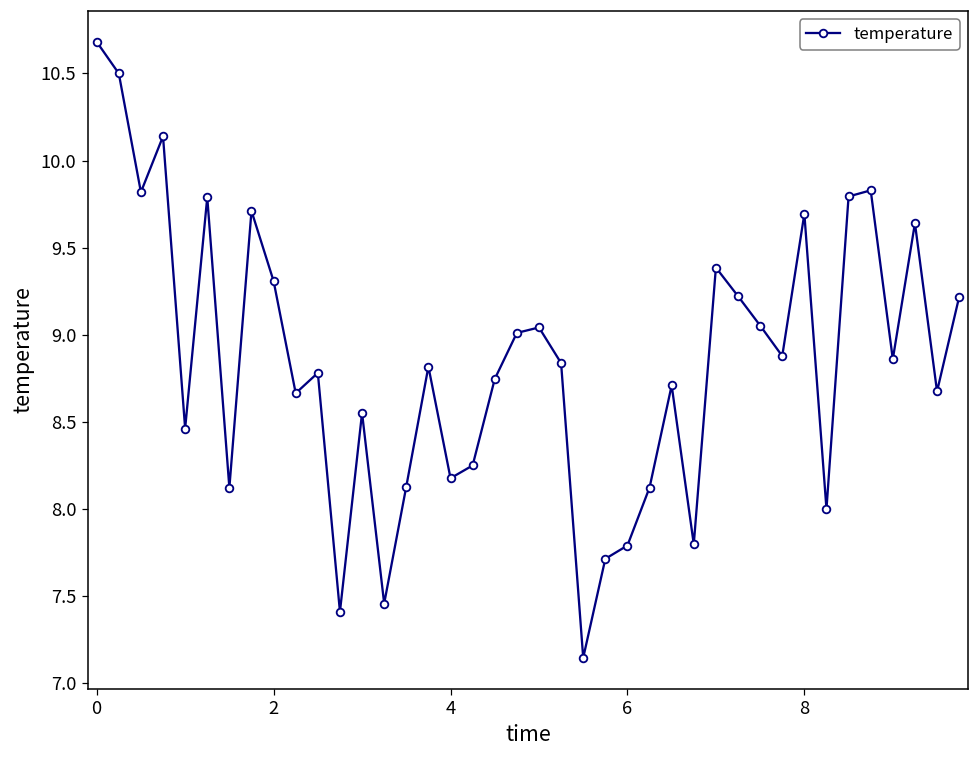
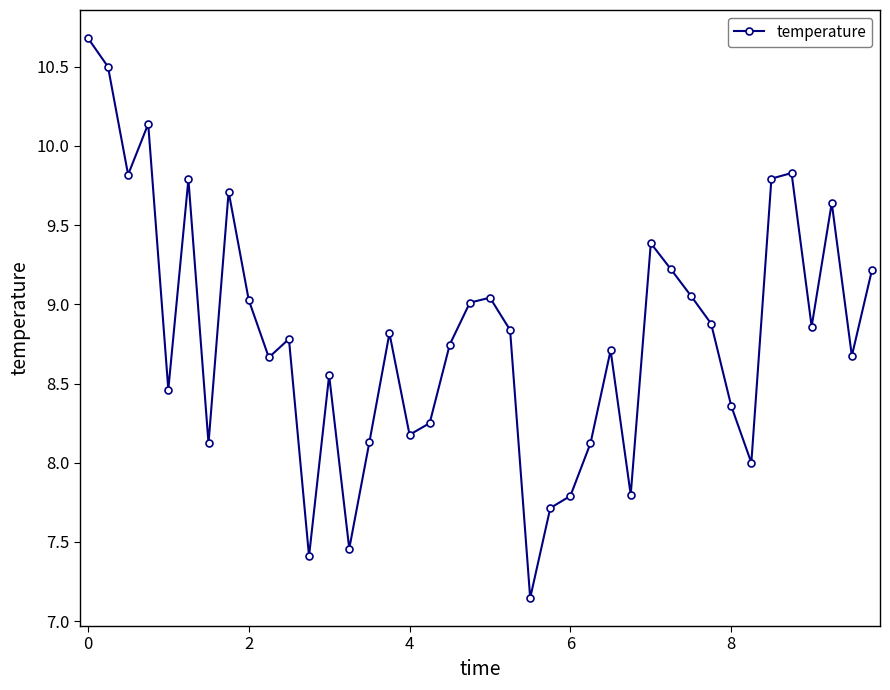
  {
    "0": 10.68,
-   "2": 9.31,
+   "2": 9.03,
    "4": 8.18,
    "6": 7.79,
-   "8": 9.69
+   "8": 8.36
  }
